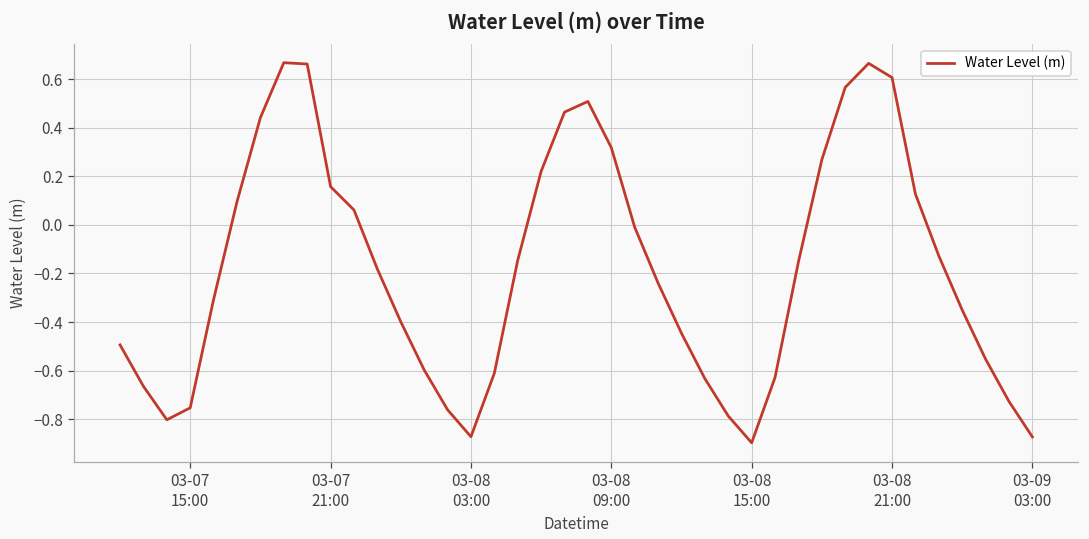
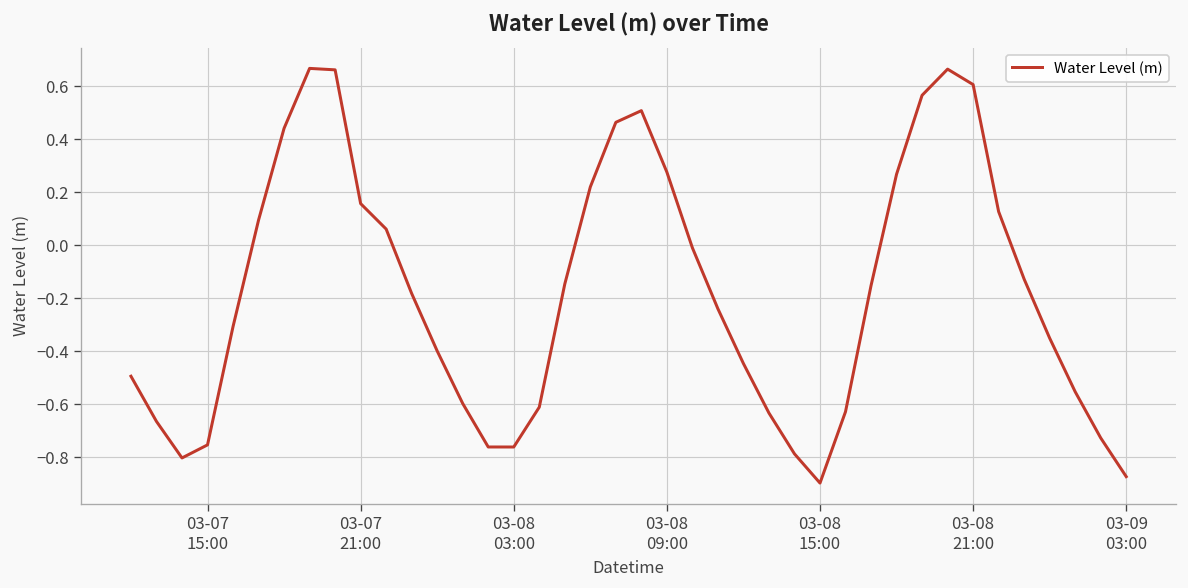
  {
    "03-07 15:00": -0.75,
    "03-07 21:00": 0.16,
-   "03-08 03:00": -0.87,
-   "03-08 09:00": 0.32,
+   "03-08 03:00": -0.76,
+   "03-08 09:00": 0.28,
    "03-08 15:00": -0.90,
    "03-08 21:00": 0.61,
    "03-09 03:00": -0.87
  }
